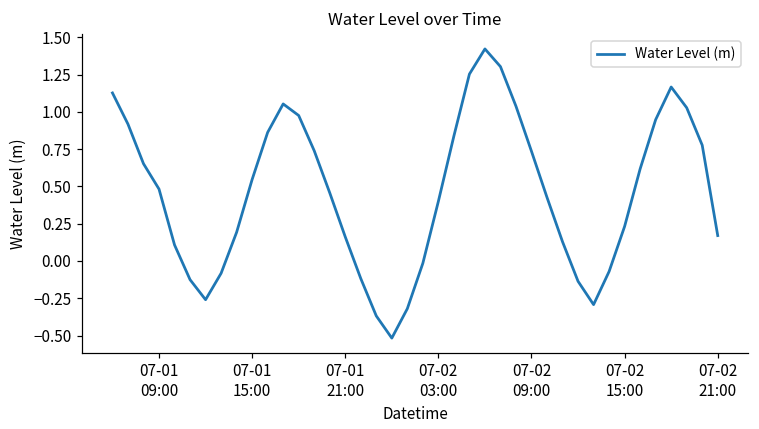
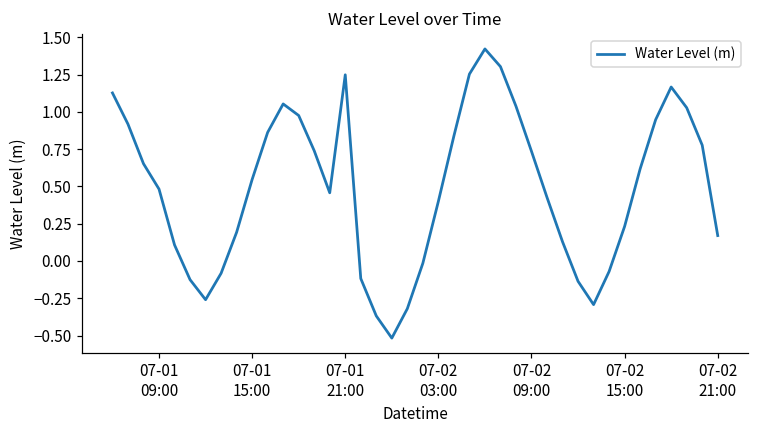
  {
    "07-01 09:00": 0.48,
    "07-01 15:00": 0.55,
-   "07-01 21:00": 0.16,
+   "07-01 21:00": 1.25,
    "07-02 03:00": 0.40,
    "07-02 09:00": 0.74,
    "07-02 15:00": 0.23,
    "07-02 21:00": 0.17
  }
